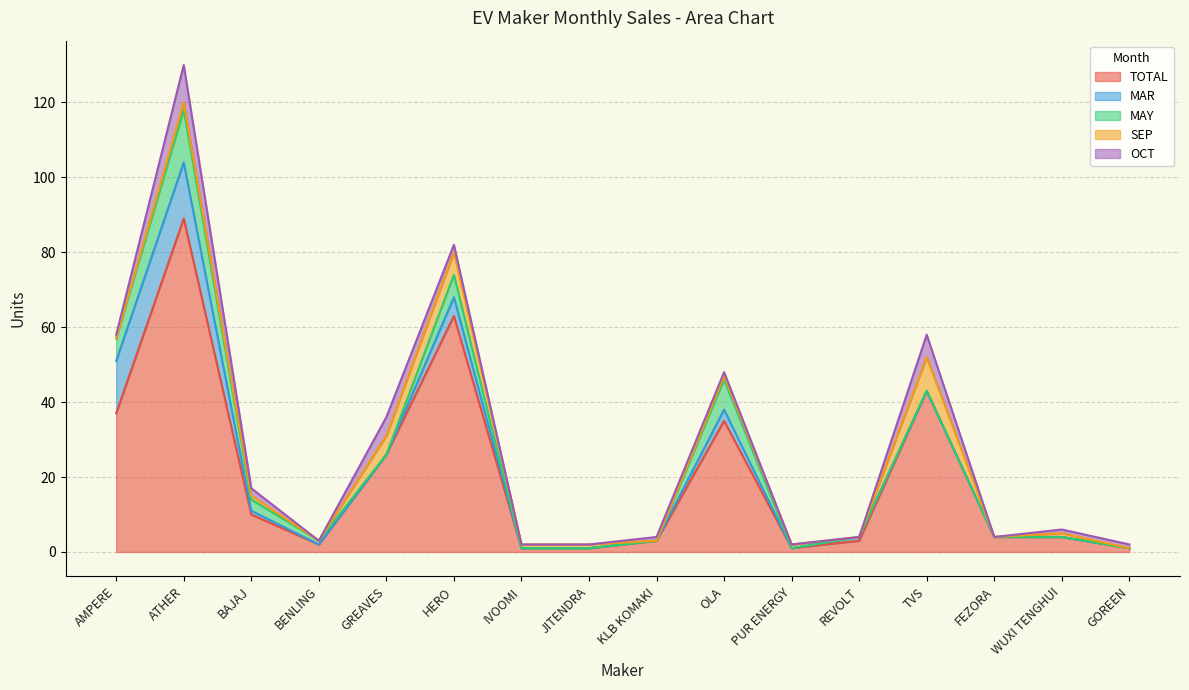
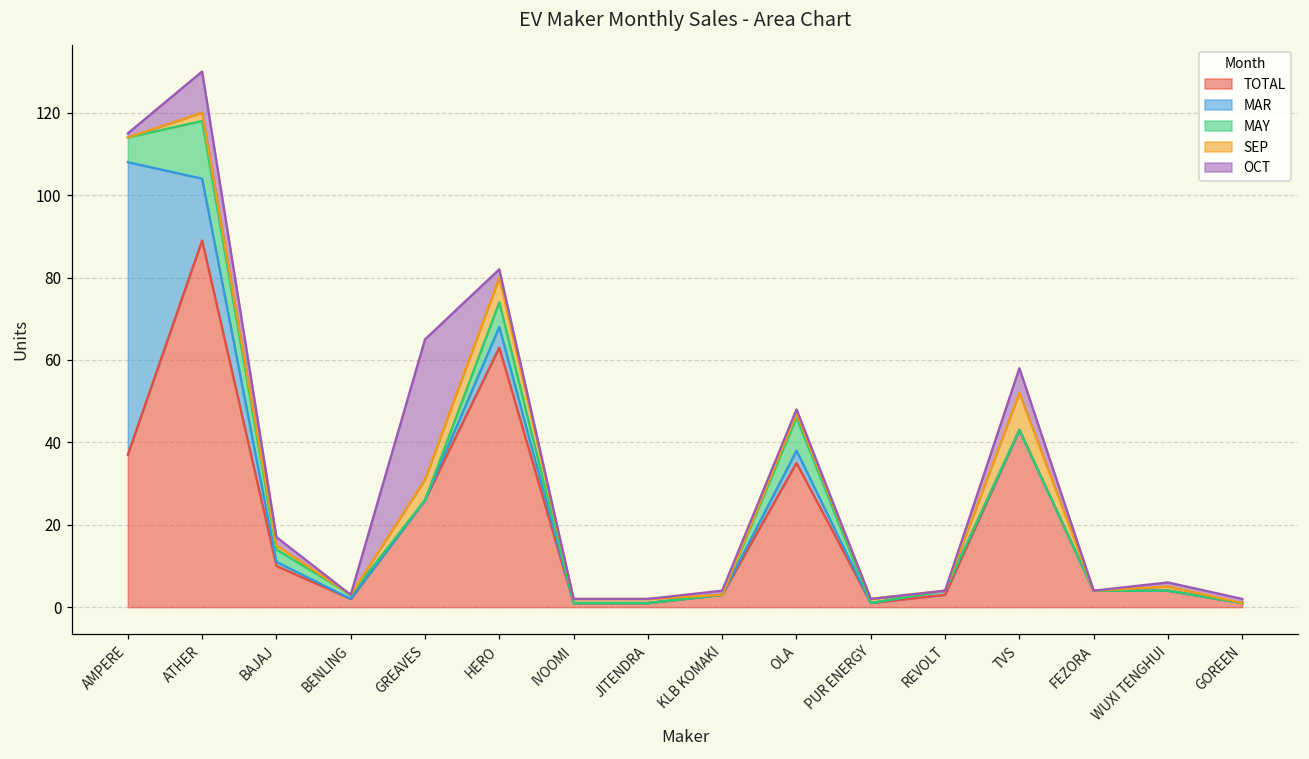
  {
    "TOTAL": {
      "AMPERE": 37,
      "ATHER": 89,
      "BAJAJ": 10,
      "HERO": 63,
      "OLA": 35,
      "REVOLT": 3
    },
    "MAR": {
-     "AMPERE": 14,
+     "AMPERE": 71,
      "ATHER": 15,
      "BAJAJ": 1,
      "HERO": 5,
      "OLA": 3
    },
    "MAY": {
      "ATHER": 14,
      "BAJAJ": 3,
      "HERO": 6,
      "OLA": 8
    },
    "SEP": {
      "ATHER": 2,
      "BAJAJ": 1,
      "GREAVES": 5,
      "HERO": 6,
      "OLA": 1,
      "TVS": 9,
      "WUXI TENGHUI": 1
    },
    "OCT": {
      "AMPERE": 1,
      "ATHER": 10,
      "BAJAJ": 2,
-     "GREAVES": 5,
+     "GREAVES": 34,
      "HERO": 2,
      "KLB KOMAKI": 1,
      "OLA": 1,
      "TVS": 6,
      "WUXI TENGHUI": 1,
      "GOREEN": 1
    }
  }
